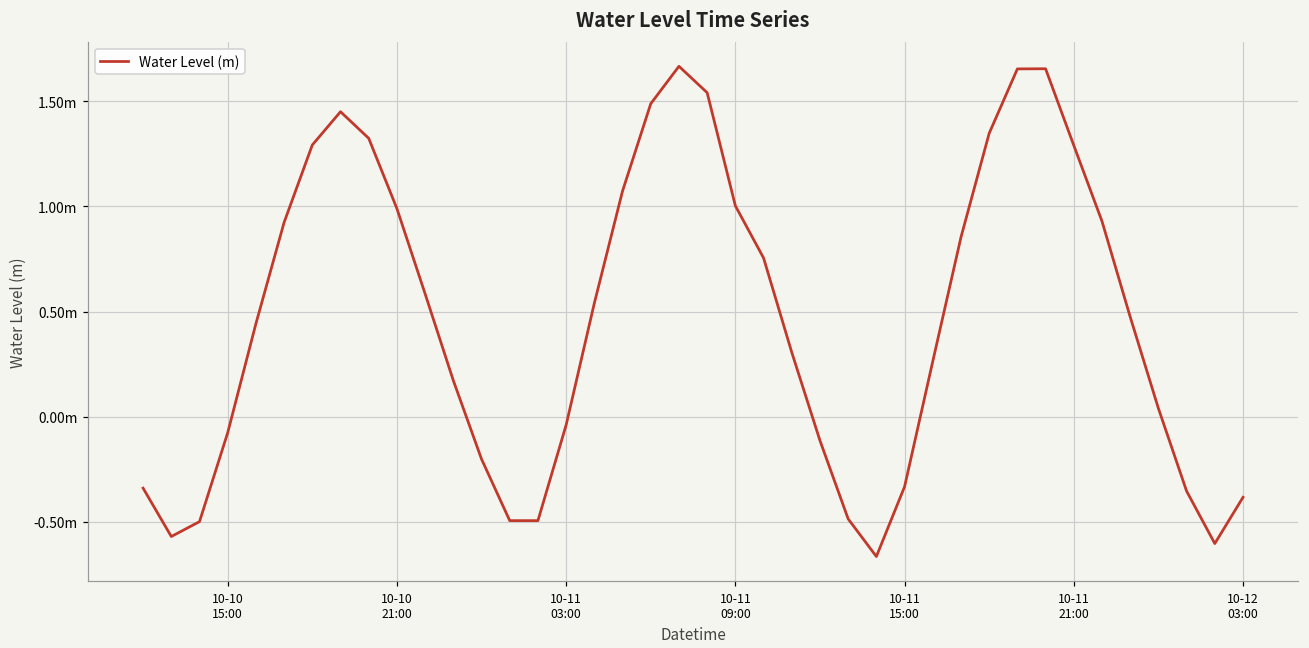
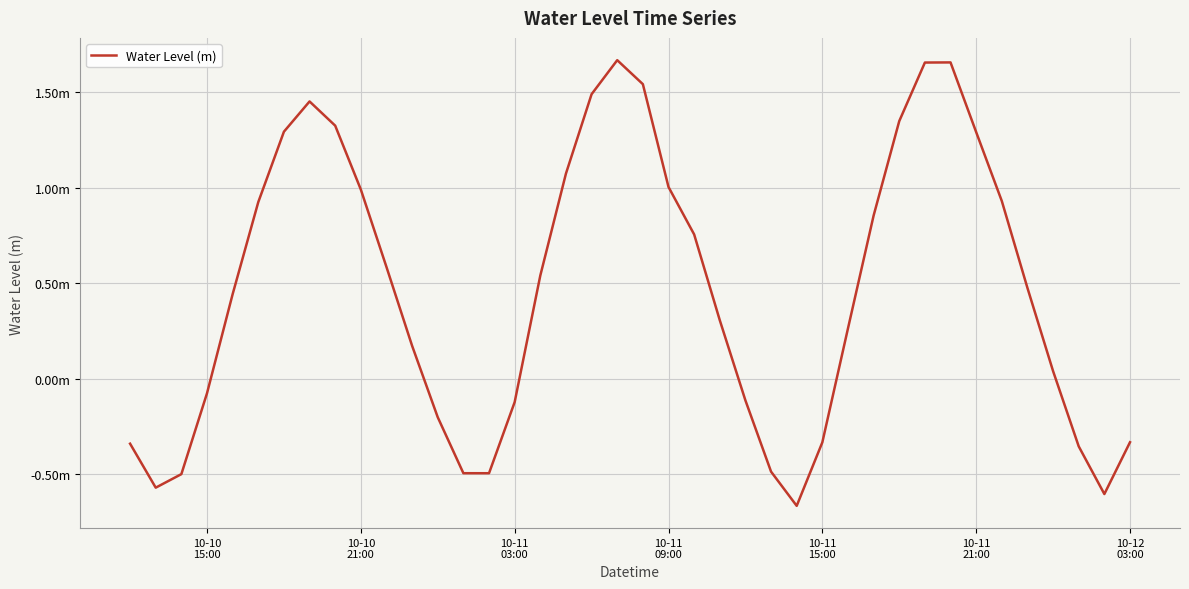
  {
    "10-10 15:00": "-0.08m",
    "10-10 21:00": "0.99m",
-   "10-11 03:00": "-0.04m",
+   "10-11 03:00": "-0.12m",
    "10-11 09:00": "1.00m",
    "10-11 15:00": "-0.33m",
    "10-11 21:00": "1.29m",
-   "10-12 03:00": "-0.38m"
+   "10-12 03:00": "-0.33m"
  }
